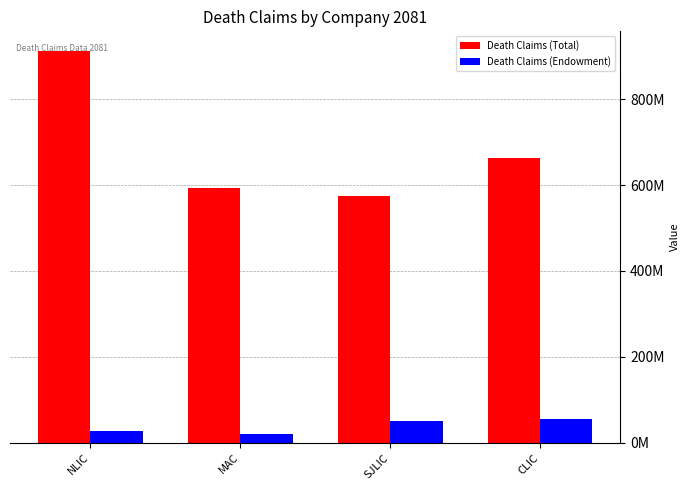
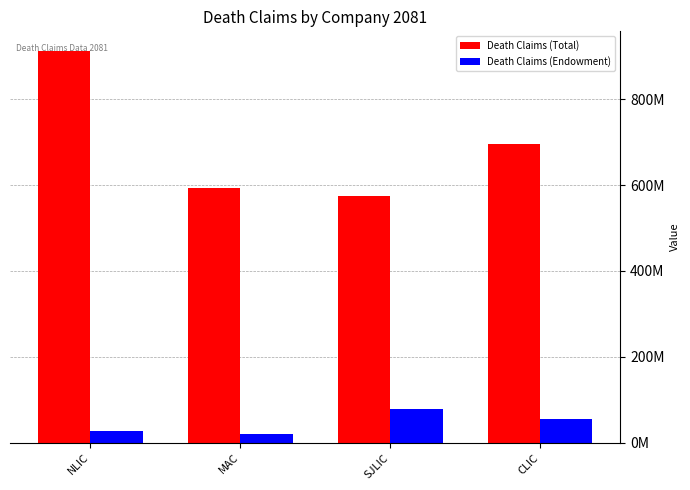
  {
    "Death Claims (Total)": {
      "MAC": 590000000,
      "SJLIC": 570000000,
-     "CLIC": 660000000
+     "CLIC": 700000000
    },
    "Death Claims (Endowment)": {
      "NLIC": 30000000,
      "MAC": 20000000,
-     "SJLIC": 50000000,
+     "SJLIC": 80000000,
      "CLIC": 50000000
    }
  }
